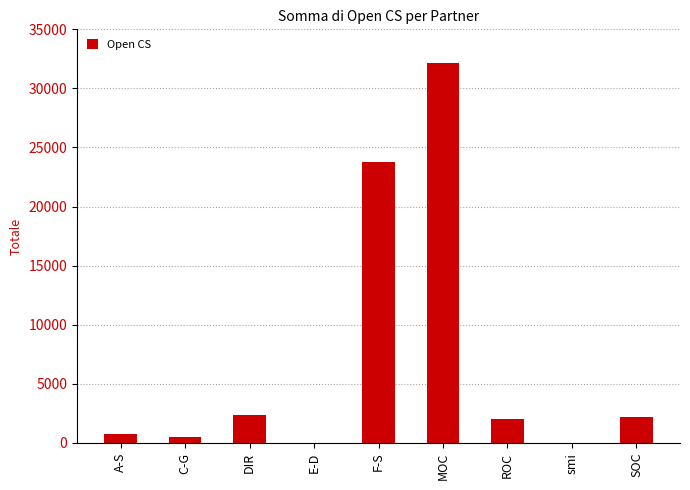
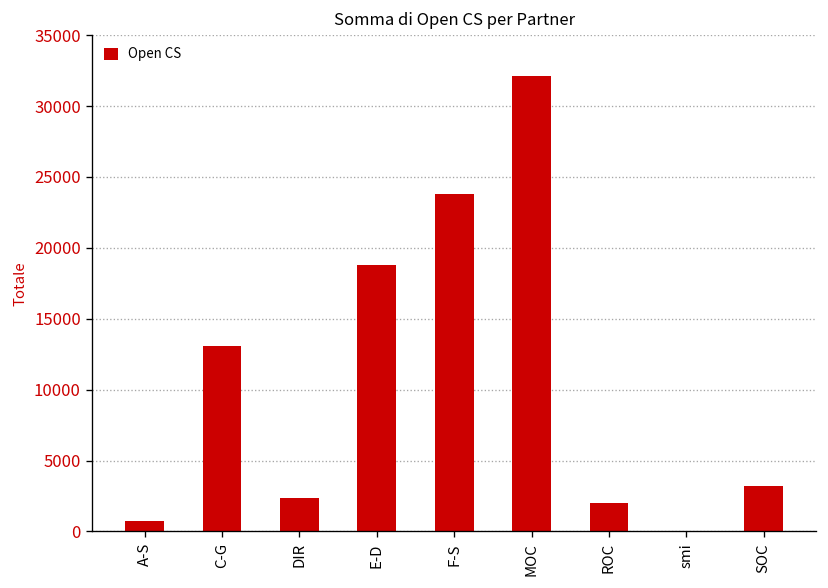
  {
    "A-S": 800,
-   "C-G": 500,
+   "C-G": 13100,
    "DIR": 2400,
-   "E-D": 0,
+   "E-D": 18800,
    "F-S": 23800,
    "MOC": 32100,
    "ROC": 2000,
-   "SOC": 2200
+   "SOC": 3200
  }
